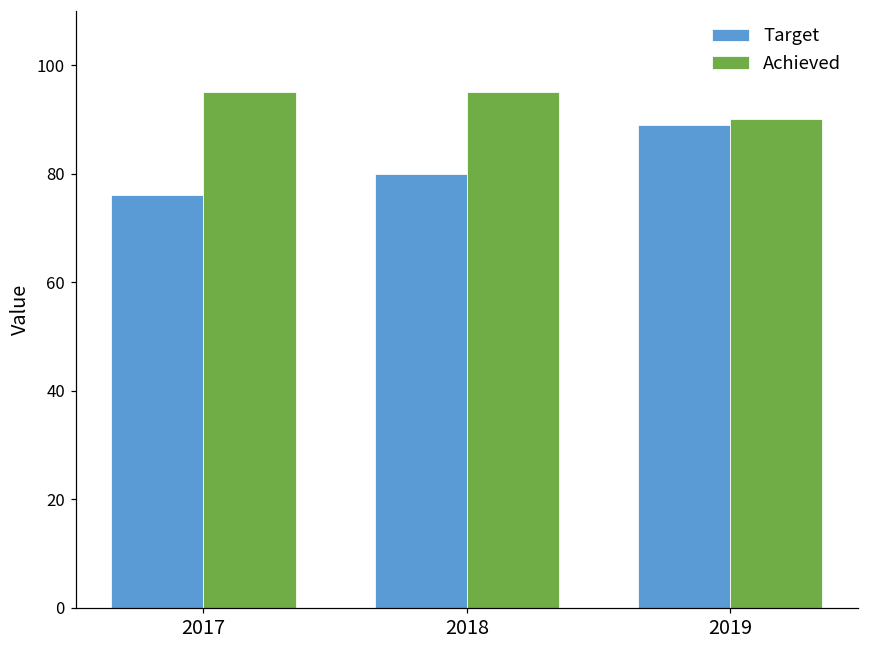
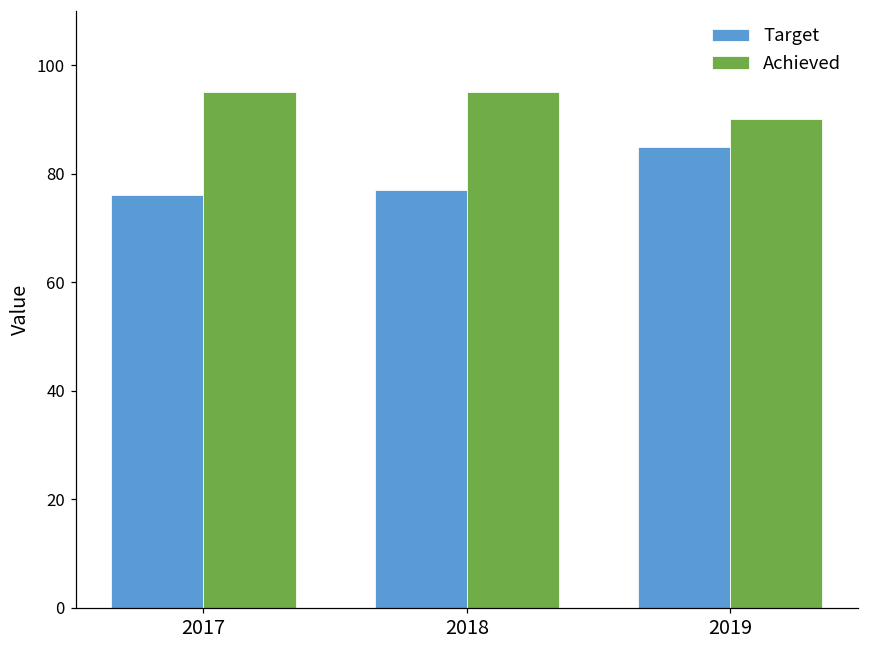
  {
    "Target": {
      "2017": 76,
-     "2018": 80,
-     "2019": 89
+     "2018": 77,
+     "2019": 85
    },
    "Achieved": {
      "2017": 95,
      "2018": 95,
      "2019": 90
    }
  }
